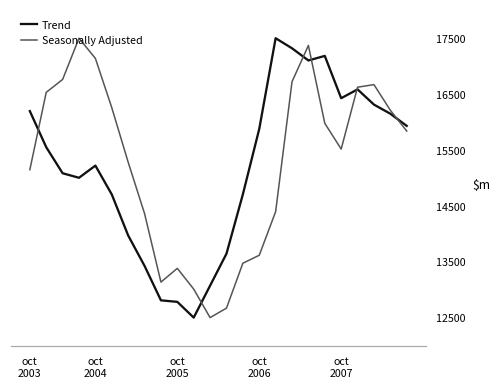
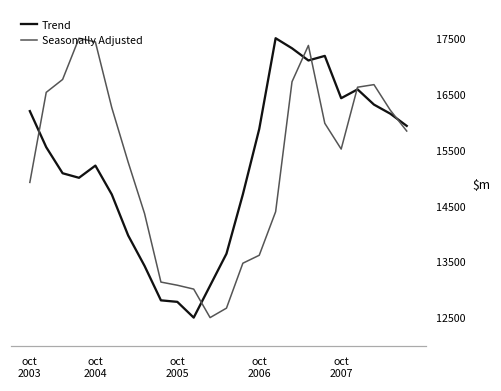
  {
    "Trend": {
      "oct 2003": 16200,
      "oct 2004": 15200,
      "oct 2005": 12800,
      "oct 2006": 15900,
      "oct 2007": 16400
    },
    "Seasonally Adjusted": {
-     "oct 2003": 15100,
-     "oct 2004": 17100,
-     "oct 2005": 13400,
+     "oct 2003": 14900,
+     "oct 2004": 17400,
+     "oct 2005": 13100,
      "oct 2006": 13600,
      "oct 2007": 15500
    }
  }
